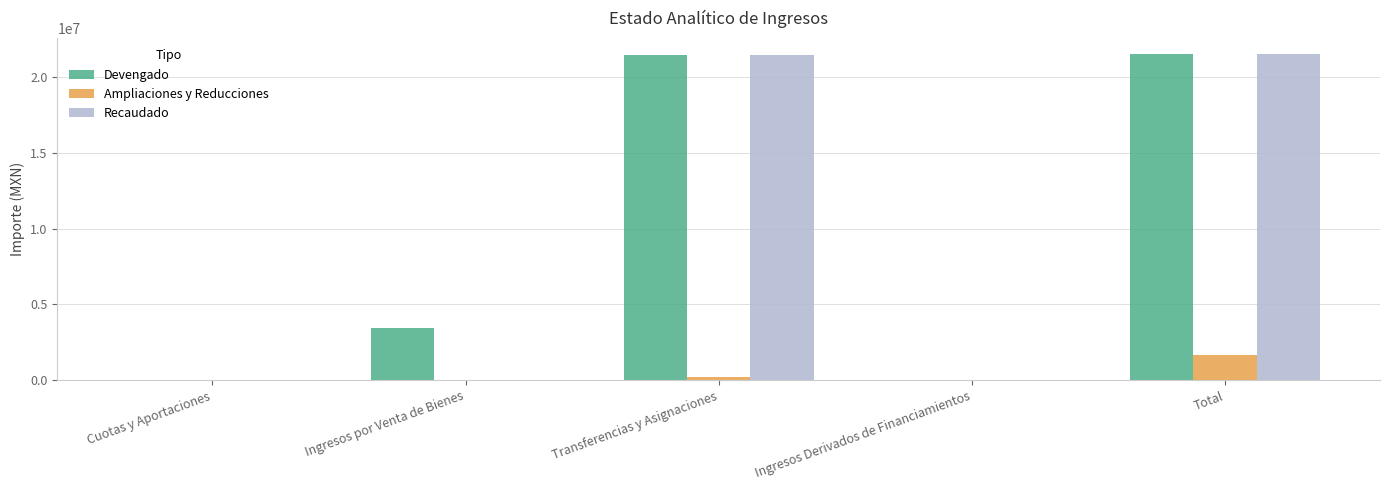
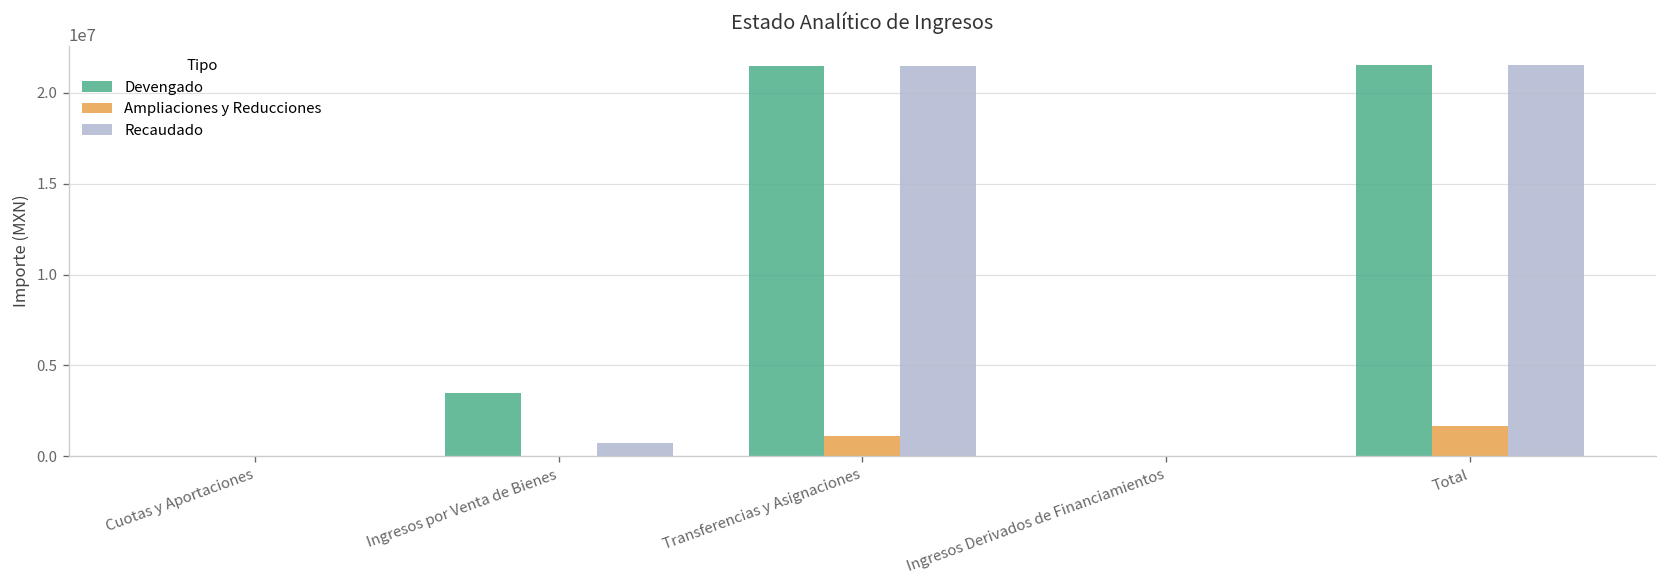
  {
    "Devengado": {
      "Cuotas y Aportaciones": 0,
      "Ingresos por Venta de Bienes": 3500000,
      "Transferencias y Asignaciones": 21500000,
      "Ingresos Derivados de Financiamientos": 0,
      "Total": 21500000
    },
    "Ampliaciones y Reducciones": {
      "Cuotas y Aportaciones": 0,
-     "Transferencias y Asignaciones": 200000,
+     "Transferencias y Asignaciones": 1100000,
      "Ingresos Derivados de Financiamientos": 0,
      "Total": 1700000
    },
    "Recaudado": {
      "Cuotas y Aportaciones": 0,
-     "Ingresos por Venta de Bienes": 0,
+     "Ingresos por Venta de Bienes": 800000,
      "Transferencias y Asignaciones": 21500000,
      "Ingresos Derivados de Financiamientos": 0,
      "Total": 21500000
    }
  }
